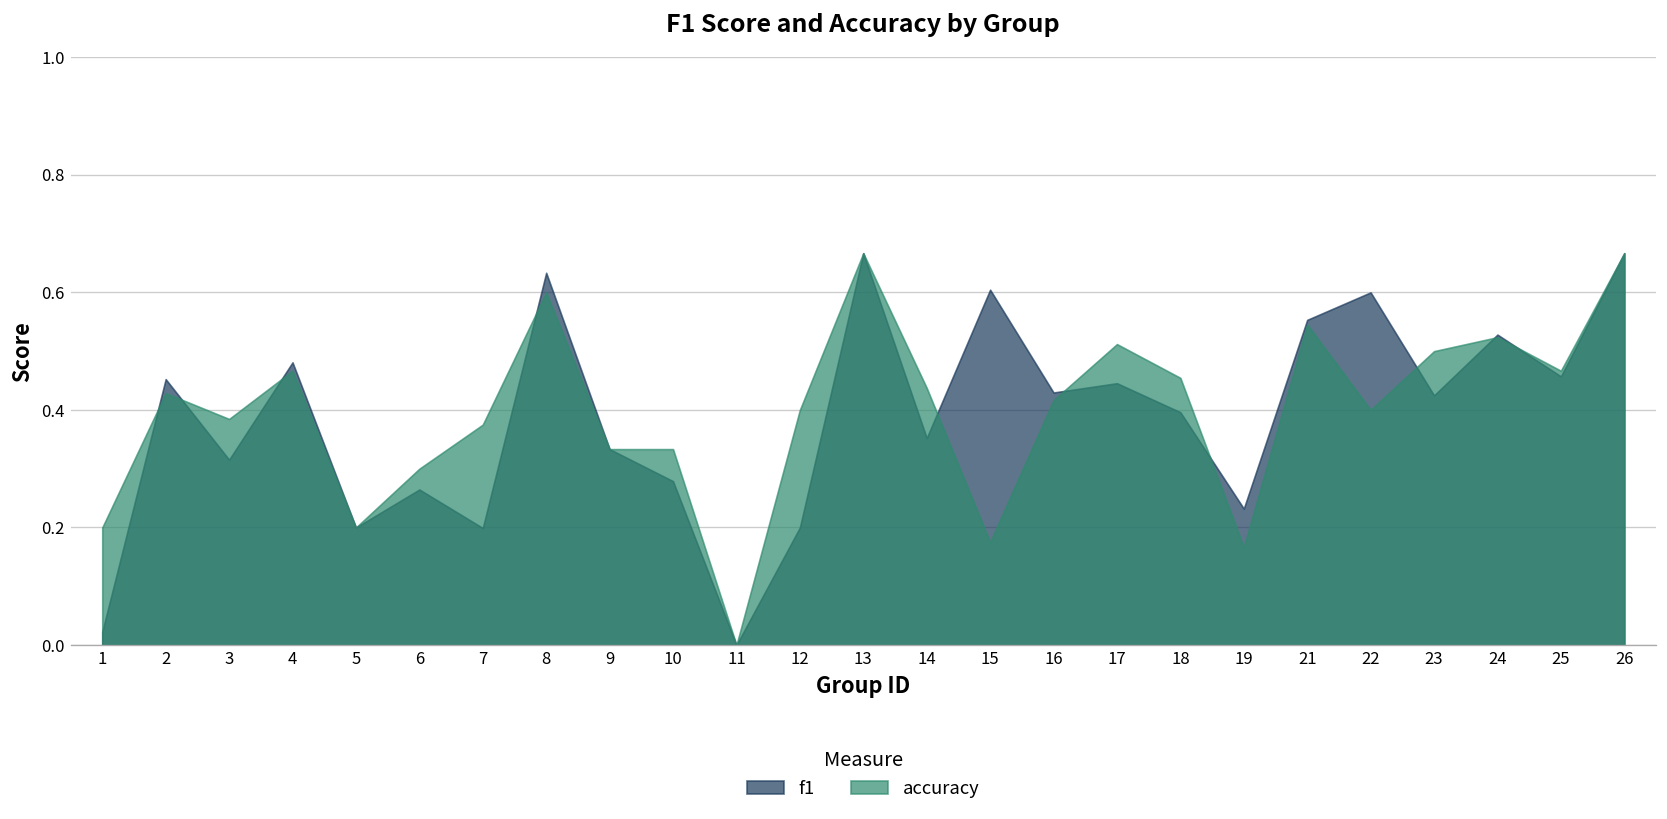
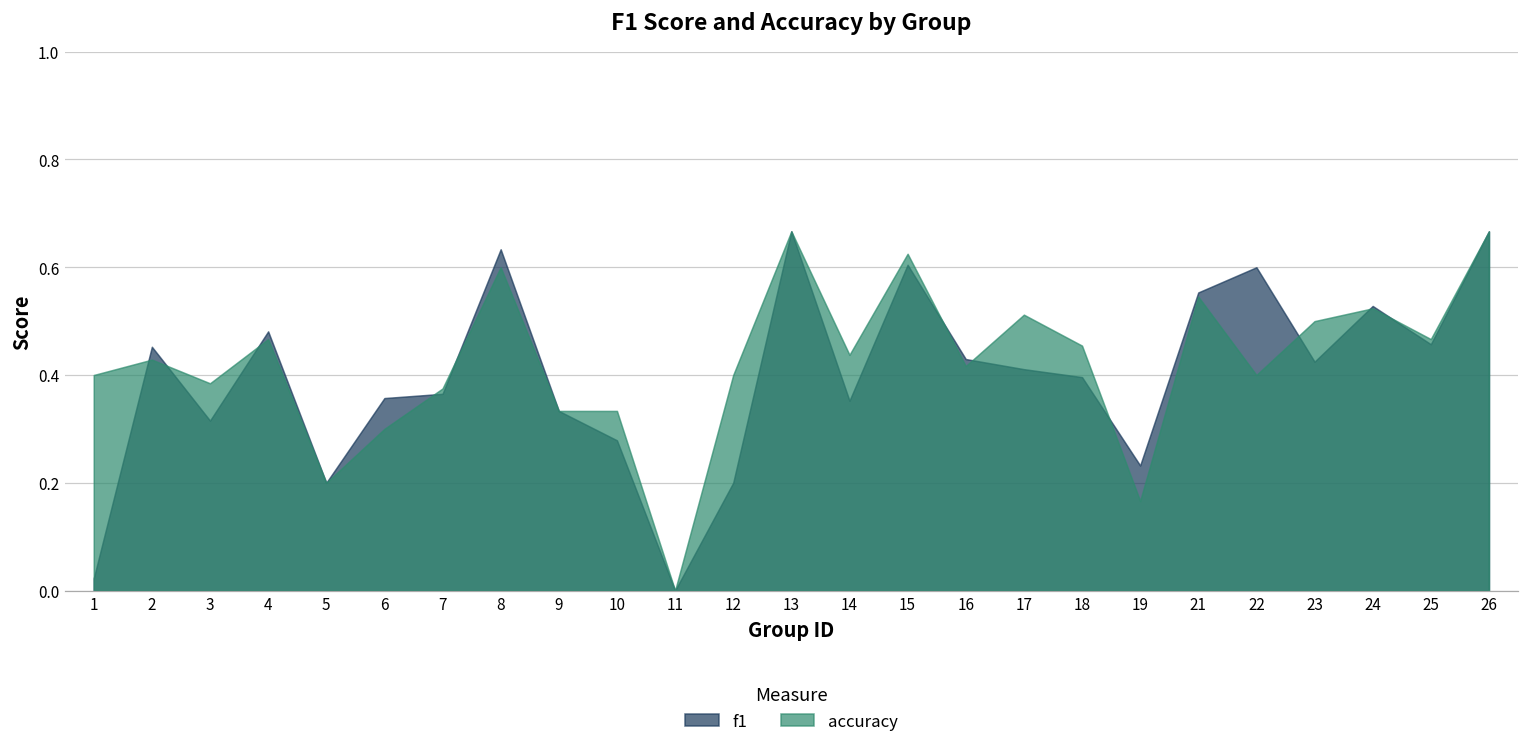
  {
    "f1": {
      "1": 0.02,
      "2": 0.45,
      "3": 0.32,
      "4": 0.48,
-     "6": 0.26,
-     "7": 0.20,
+     "6": 0.36,
+     "7": 0.37,
      "8": 0.63,
      "10": 0.28,
      "12": 0.20,
      "14": 0.35,
      "15": 0.60,
      "16": 0.43,
-     "17": 0.45,
+     "17": 0.41,
      "18": 0.40,
      "19": 0.23,
      "21": 0.55,
      "22": 0.60,
      "23": 0.42,
      "25": 0.46
    },
    "accuracy": {
-     "1": 0.2,
+     "1": 0.4,
      "2": 0.43,
      "3": 0.38,
      "4": 0.47,
      "6": 0.30,
      "7": 0.38,
      "8": 0.60,
      "10": 0.33,
      "12": 0.40,
      "14": 0.44,
-     "15": 0.18,
+     "15": 0.63,
      "16": 0.42,
      "17": 0.51,
      "18": 0.45,
      "19": 0.17,
      "21": 0.55,
      "22": 0.40,
      "23": 0.50,
      "25": 0.47
    }
  }
